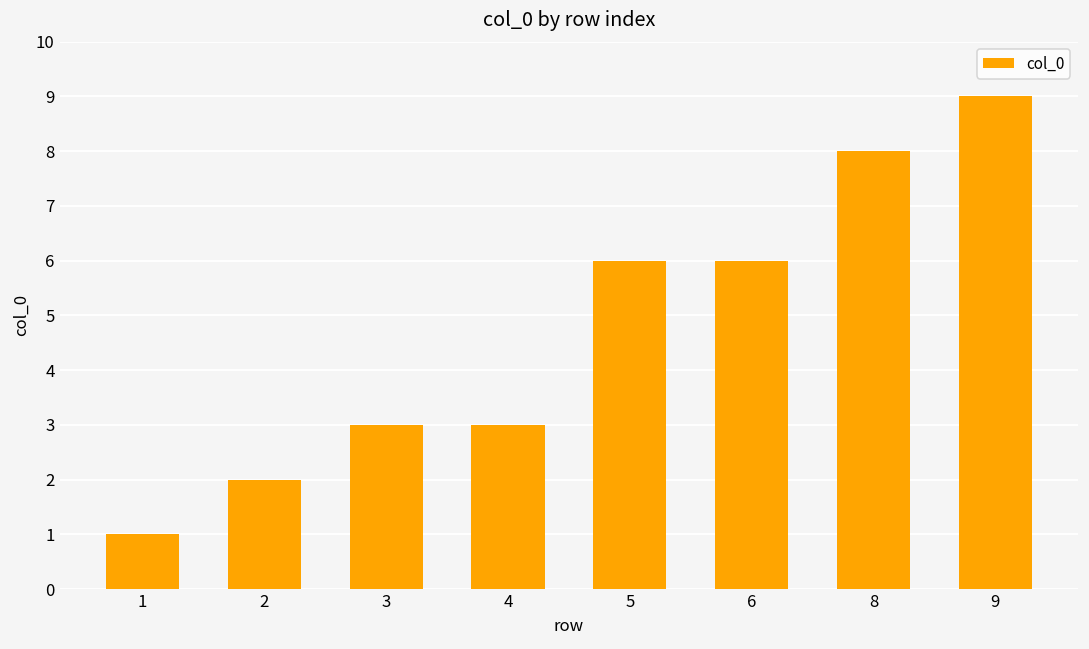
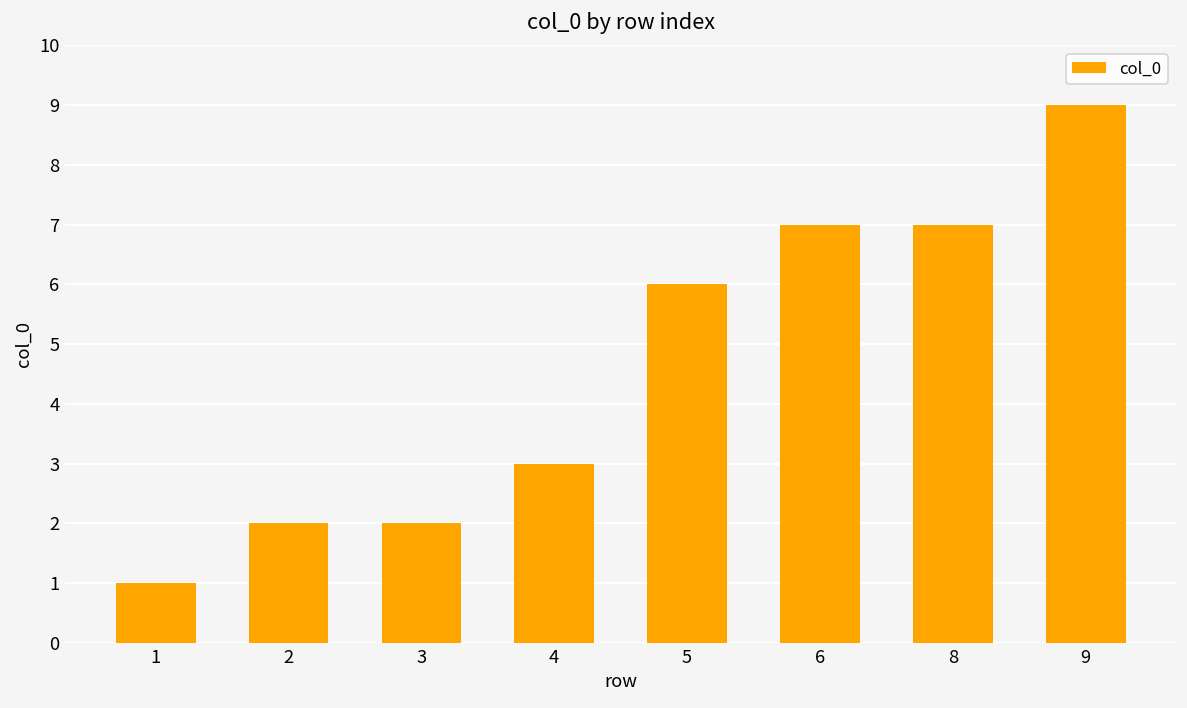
  {
    "1": 1,
    "2": 2,
-   "3": 3,
+   "3": 2,
    "4": 3,
    "5": 6,
-   "6": 6,
-   "8": 8,
+   "6": 7,
+   "8": 7,
    "9": 9
  }
